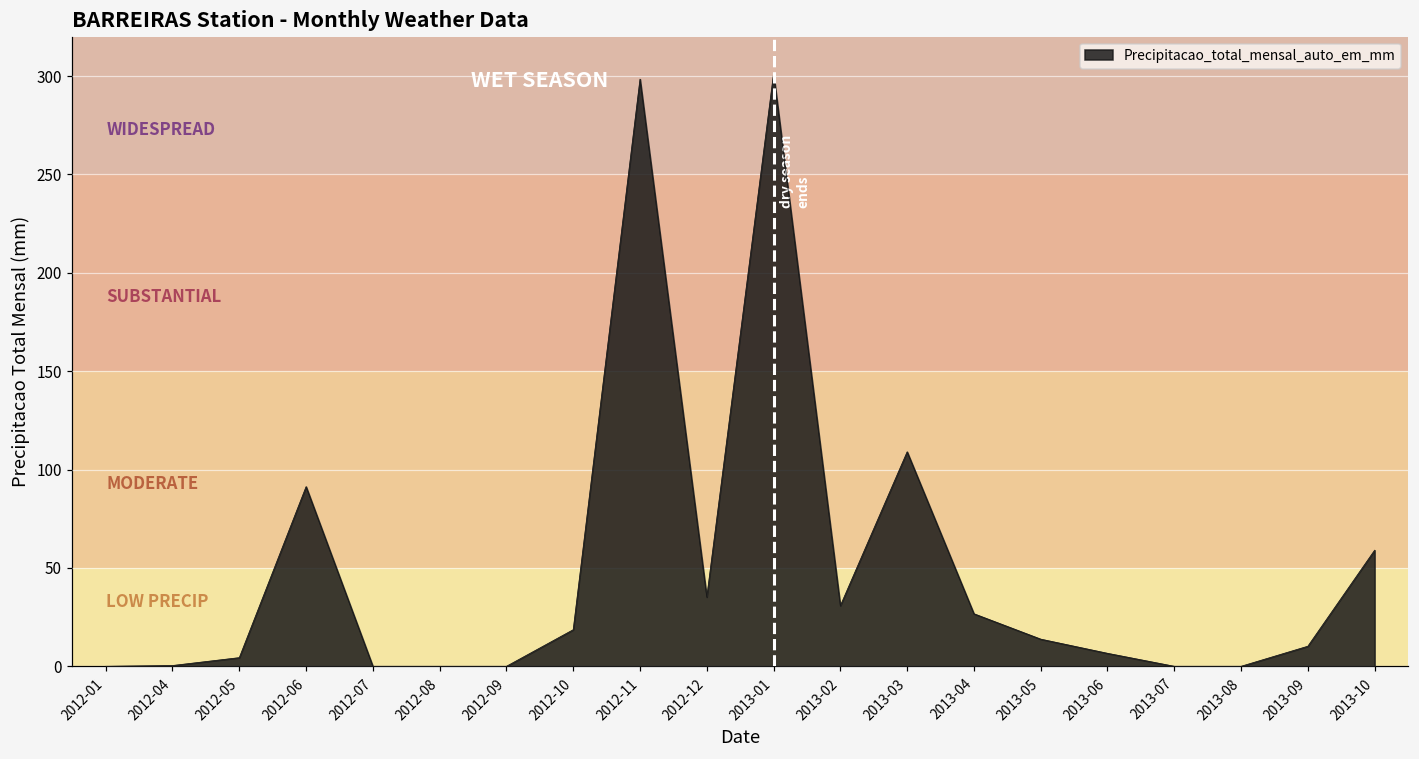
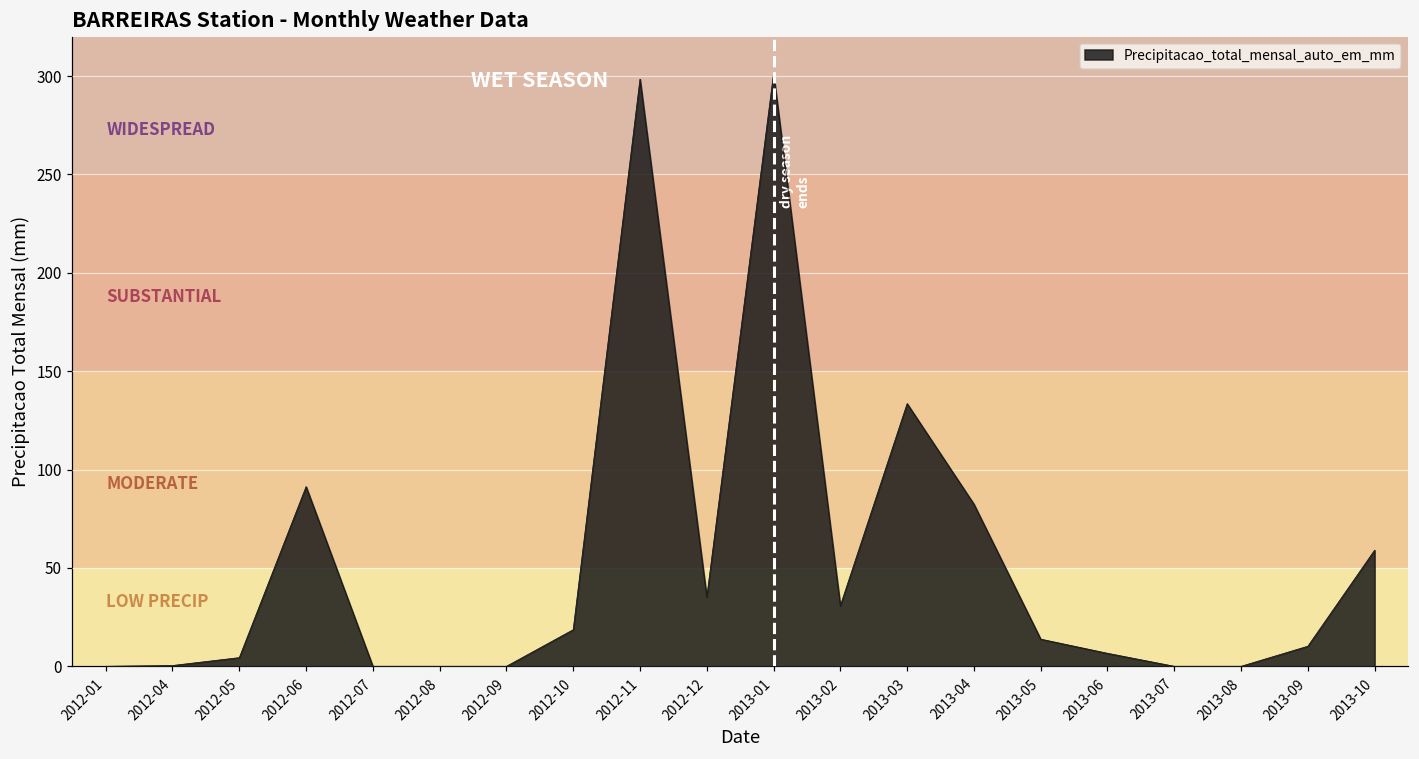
  {
    "Precipitacao_total_mensal_auto_em_mm": {
      "2012-01": 0,
      "2012-04": 0,
      "2012-05": 4,
      "2012-06": 91,
      "2012-10": 19,
      "2012-11": 298,
      "2012-12": 35,
      "2013-01": 301,
      "2013-02": 31,
-     "2013-03": 109,
-     "2013-04": 27,
+     "2013-03": 134,
+     "2013-04": 82,
      "2013-05": 14,
      "2013-06": 7,
      "2013-10": 59
    }
  }
